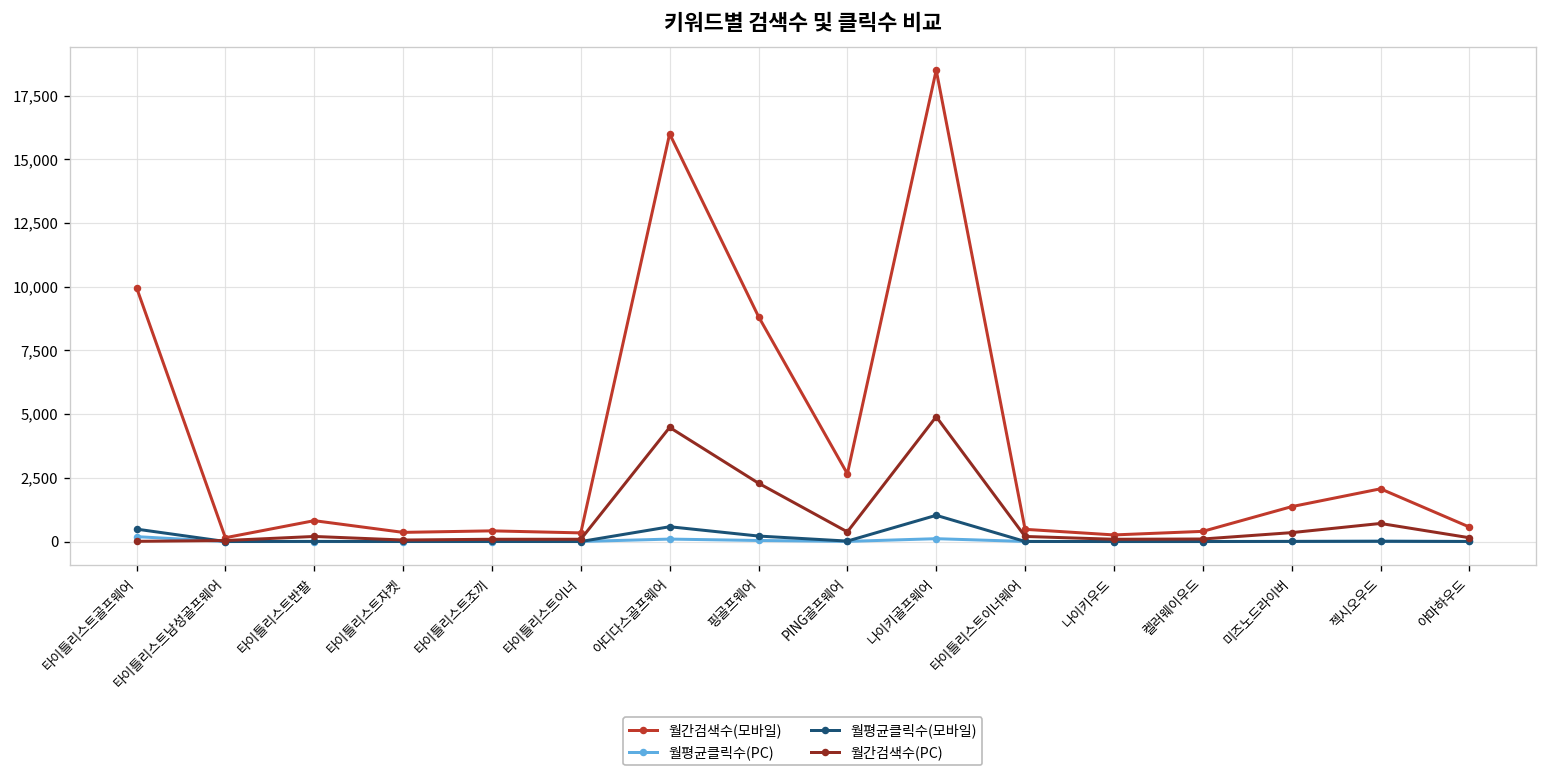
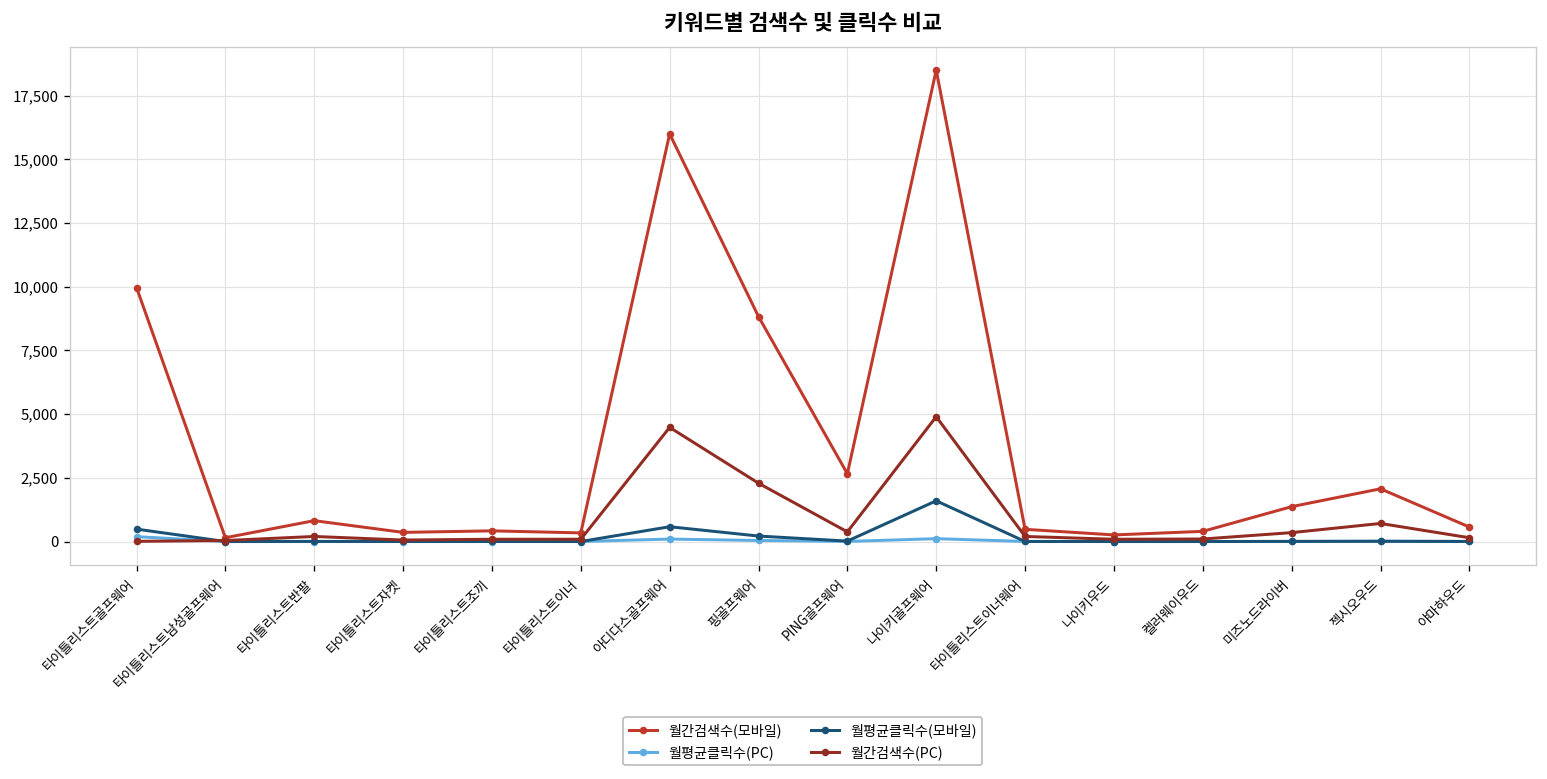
  {
    "월평균클릭수(PC)": {
      "타이틀리스트골프웨어": "200",
      "아디다스골프웨어": "100",
      "핑골프웨어": "0",
      "나이키골프웨어": "100"
    },
    "월평균클릭수(모바일)": {
      "타이틀리스트골프웨어": "500",
      "아디다스골프웨어": "600",
      "핑골프웨어": "200",
-     "나이키골프웨어": "1,000"
+     "나이키골프웨어": "1,600"
    }
  }
